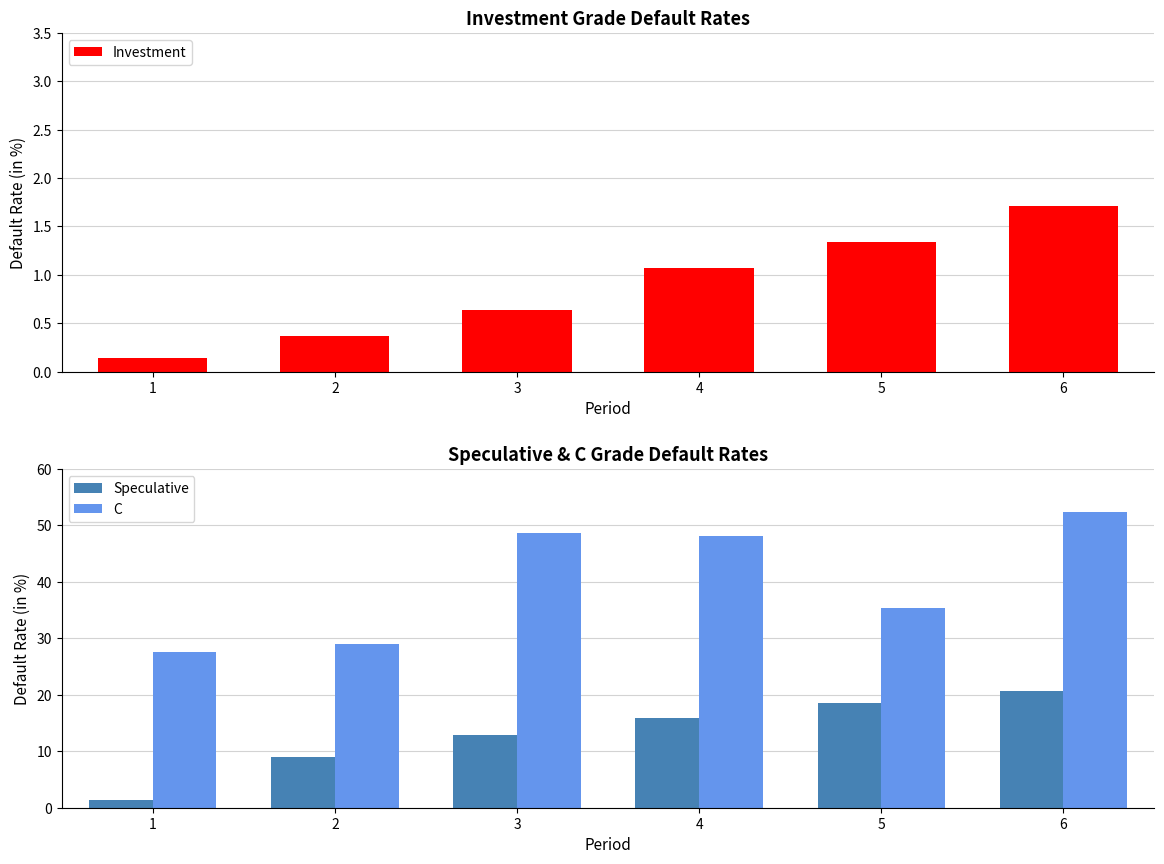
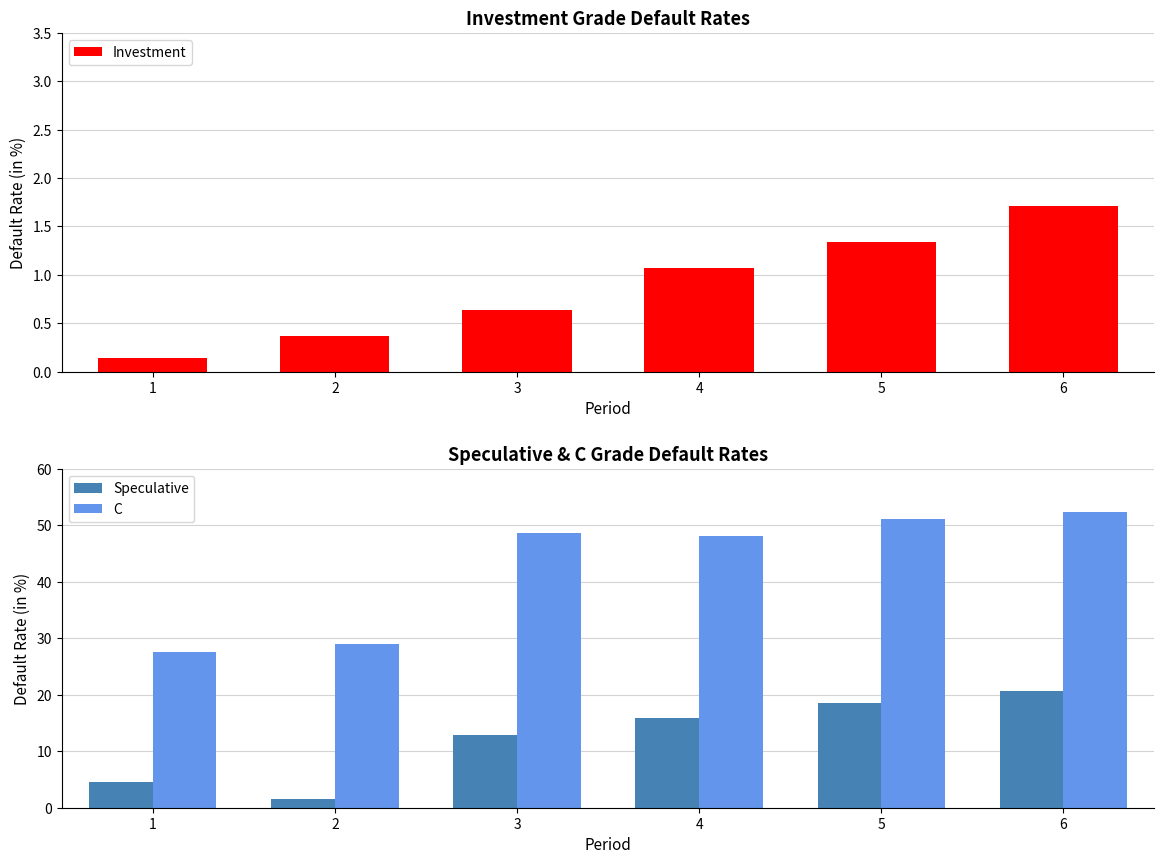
  {
    "Investment Grade Default Rates": {
      "1": 0.1,
      "2": 0.4,
      "3": 0.6,
      "4": 1.1,
      "5": 1.3,
      "6": 1.7
    },
    "Speculative & C Grade Default Rates": {
      "Speculative": {
-       "1": 1,
-       "2": 9,
+       "1": 4,
+       "2": 1,
        "3": 13,
        "4": 16,
        "5": 18,
        "6": 21
      },
      "C": {
        "1": 28,
        "2": 29,
        "3": 49,
        "4": 48,
-       "5": 35,
+       "5": 51,
        "6": 52
      }
    }
  }
